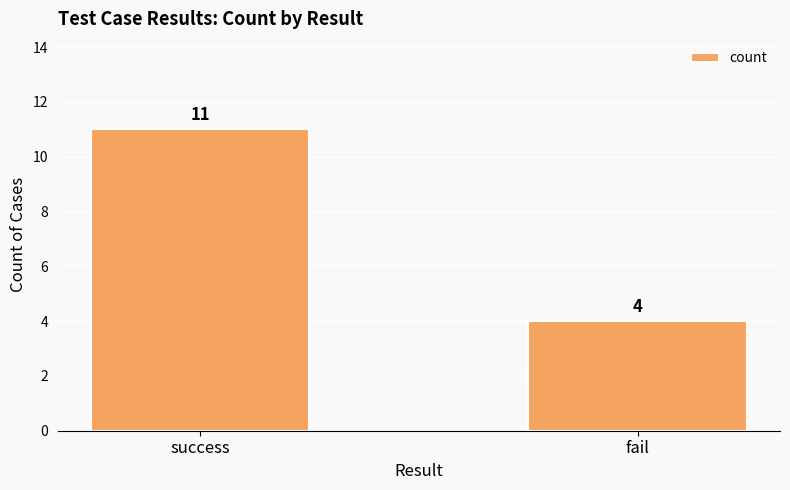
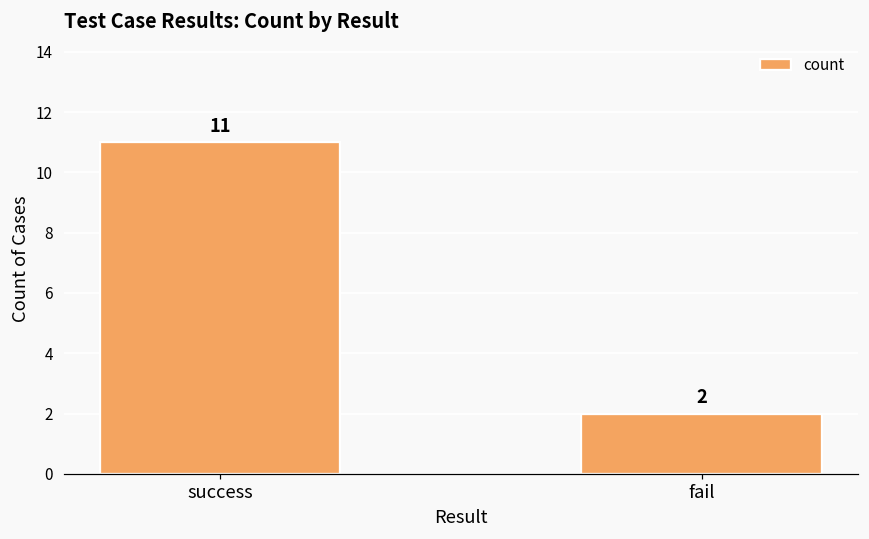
  {
    "success": 11,
-   "fail": 4
+   "fail": 2
  }
